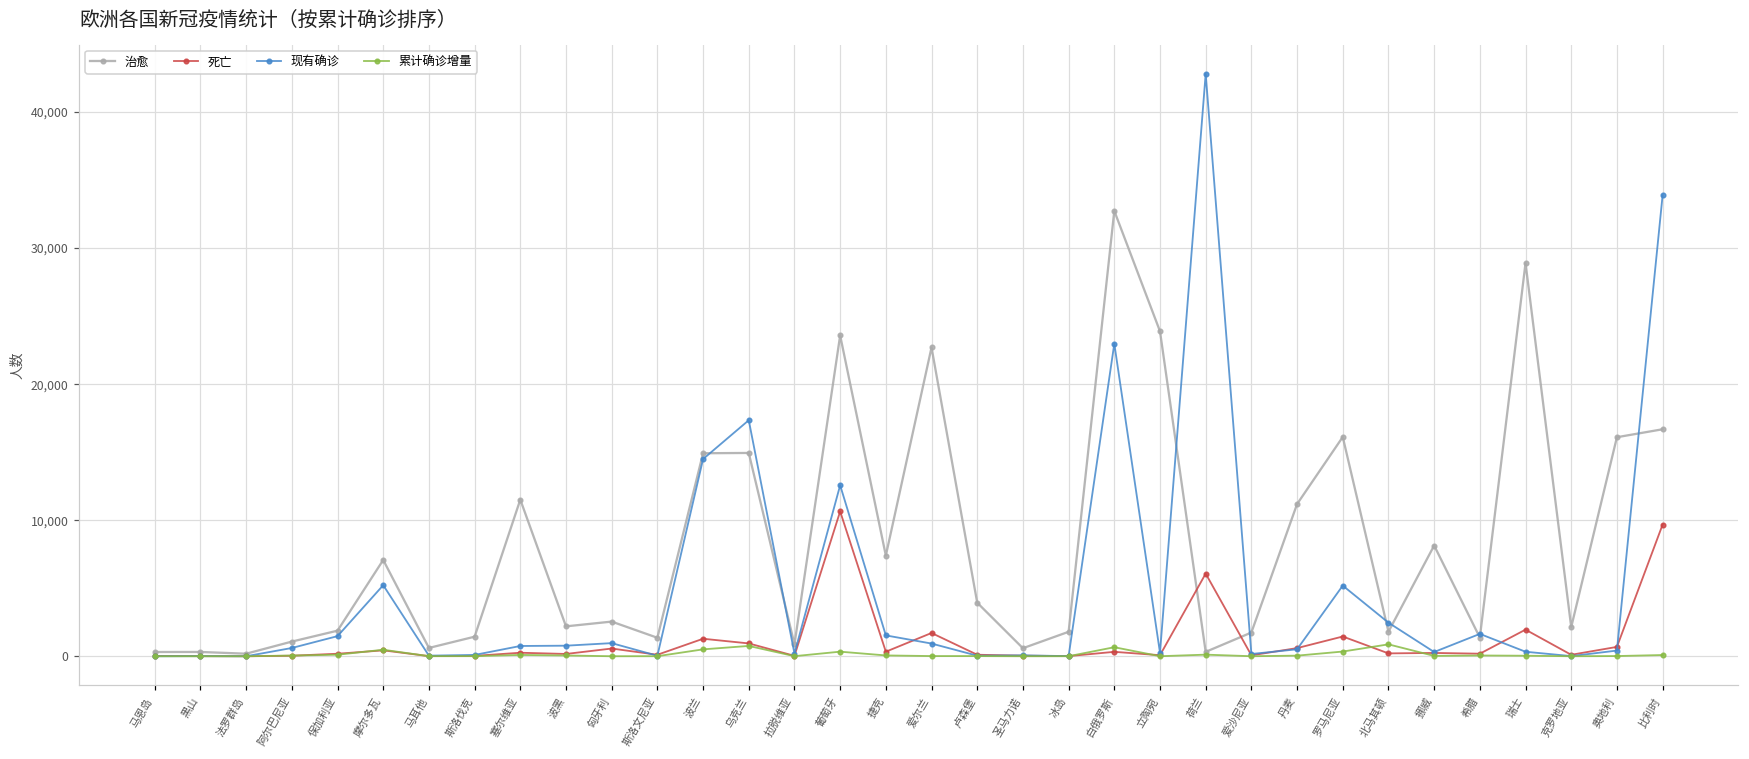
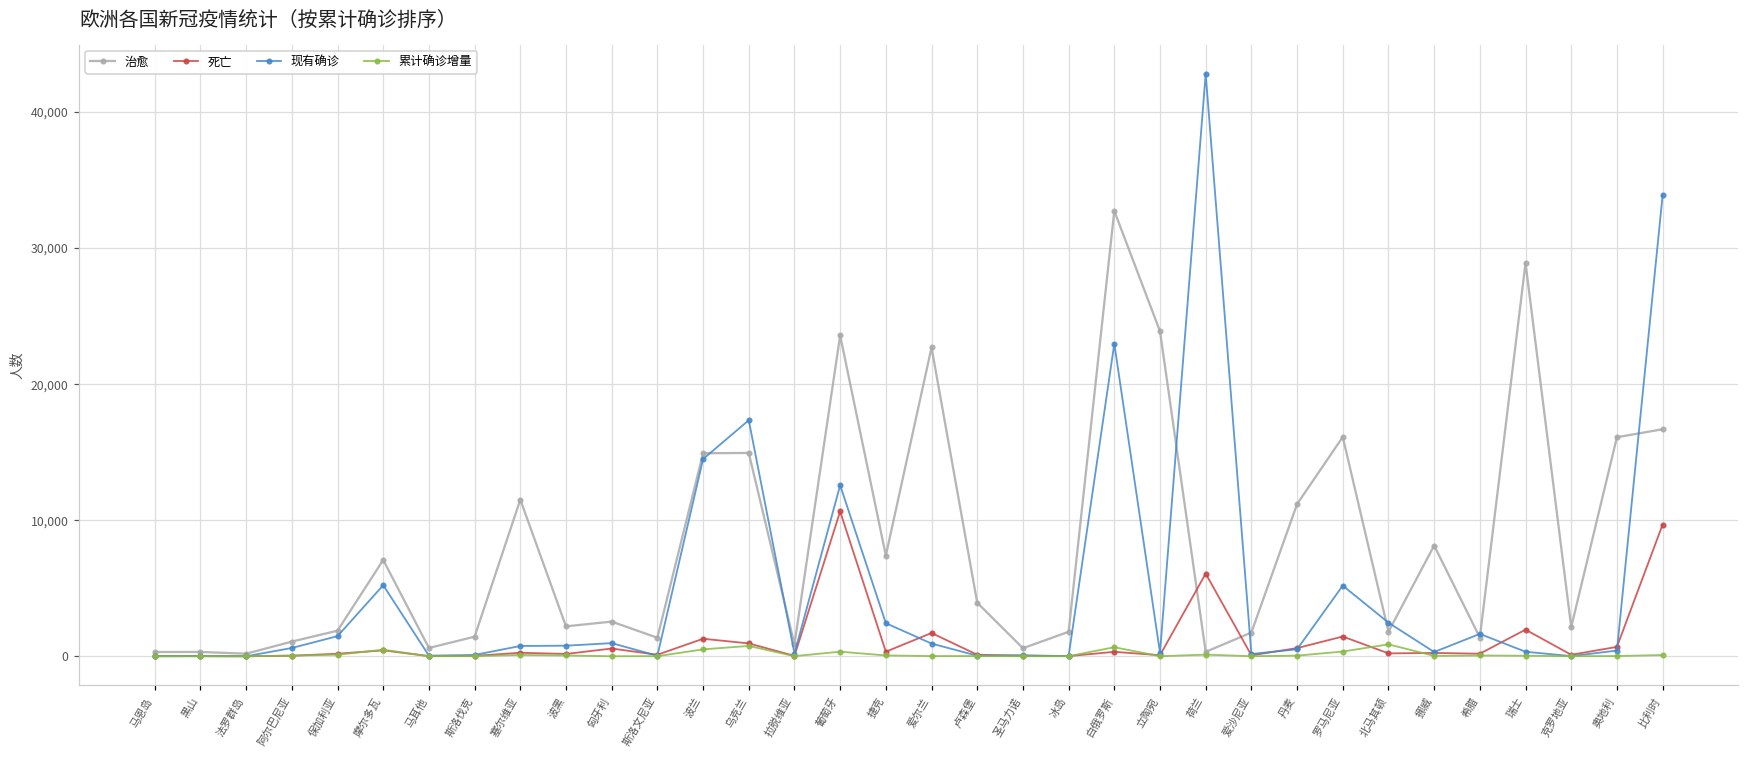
  {
    "治愈": {
      "马恩岛": "300",
      "黑山": "300",
      "阿尔巴尼亚": "1,100",
      "保加利亚": "1,900",
      "摩尔多瓦": "7,100",
      "马耳他": "600",
      "斯洛伐克": "1,400",
      "塞尔维亚": "11,500",
      "波黑": "2,200",
      "匈牙利": "2,500",
      "斯洛文尼亚": "1,400",
      "波兰": "14,900",
      "乌克兰": "14,900",
      "拉脱维亚": "900",
      "葡萄牙": "23,600",
      "捷克": "7,400",
      "爱尔兰": "22,700",
      "卢森堡": "3,900",
      "圣马力诺": "600",
      "冰岛": "1,800",
      "白俄罗斯": "32,700",
      "立陶宛": "23,900",
      "爱沙尼亚": "1,700",
      "丹麦": "11,200",
      "罗马尼亚": "16,100",
      "北马其顿": "1,800",
      "挪威": "8,100",
      "希腊": "1,400",
      "瑞士": "28,900",
      "克罗地亚": "2,100",
      "奥地利": "16,100",
      "比利时": "16,700"
    },
    "死亡": {
      "匈牙利": "600",
      "波兰": "1,300",
      "葡萄牙": "10,600",
      "捷克": "300",
      "爱尔兰": "1,700",
      "白俄罗斯": "300",
      "荷兰": "6,100",
      "罗马尼亚": "1,500",
      "北马其顿": "200",
      "瑞士": "2,000",
      "奥地利": "700",
      "比利时": "9,700"
    },
    "现有确诊": {
      "阿尔巴尼亚": "600",
      "保加利亚": "1,500",
      "摩尔多瓦": "5,200",
      "塞尔维亚": "800",
      "波黑": "800",
      "匈牙利": "1,000",
      "波兰": "14,500",
      "乌克兰": "17,300",
      "葡萄牙": "12,600",
-     "捷克": "1,500",
+     "捷克": "2,400",
      "爱尔兰": "900",
      "白俄罗斯": "23,000",
      "荷兰": "42,800",
      "罗马尼亚": "5,200",
      "北马其顿": "2,500",
      "希腊": "1,600",
      "瑞士": "300",
      "奥地利": "400",
      "比利时": "33,900"
    },
    "累计确诊增量": {
      "匈牙利": "0",
      "波兰": "500",
      "葡萄牙": "300",
      "捷克": "100",
      "爱尔兰": "0",
      "白俄罗斯": "700",
      "丹麦": "0",
      "罗马尼亚": "300",
      "北马其顿": "900",
      "挪威": "0",
      "瑞士": "0",
      "奥地利": "0",
      "比利时": "100"
    }
  }
